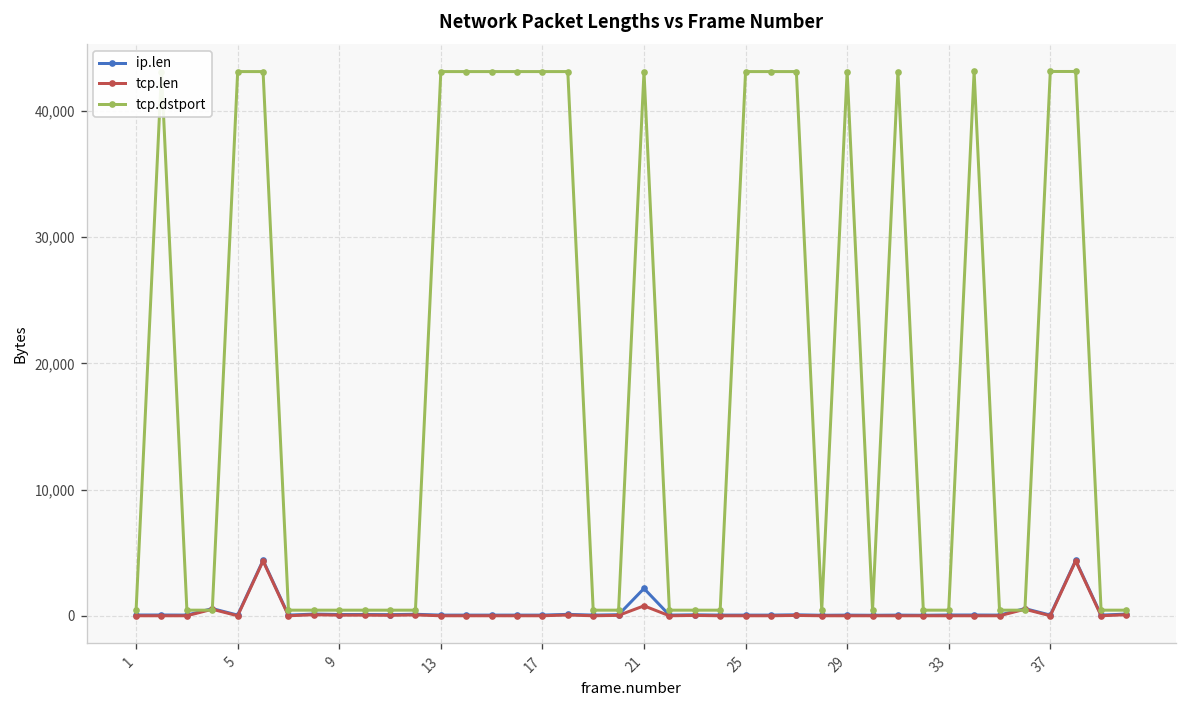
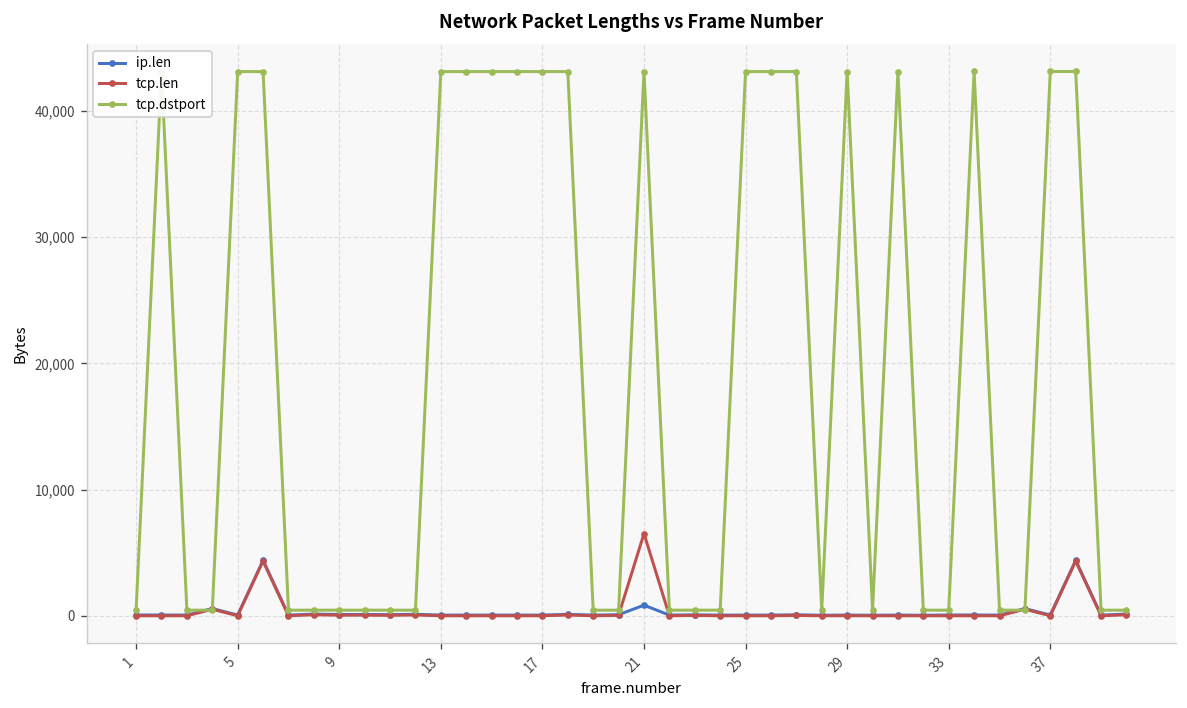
  {
    "ip.len": {
-     "21": "2,200"
+     "21": "800"
    },
    "tcp.len": {
-     "21": "800"
+     "21": "6,500"
    },
    "tcp.dstport": {
      "1": "400",
      "5": "43,100",
      "9": "400",
      "13": "43,100",
      "17": "43,100",
      "21": "43,100",
      "25": "43,100",
      "29": "43,100",
      "33": "400",
      "37": "43,100"
    }
  }
